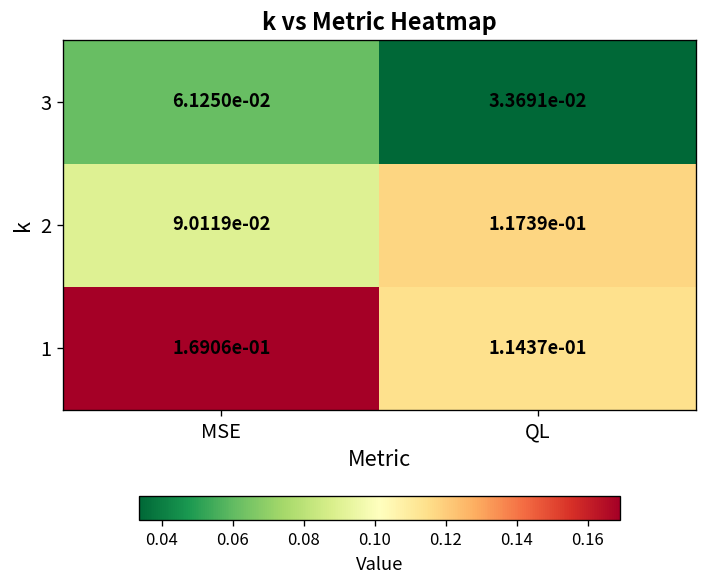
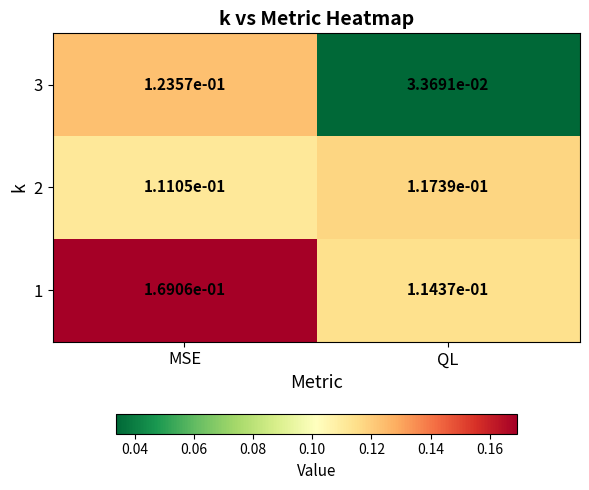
  {
    "3": {
-     "MSE": "6.1250e-02",
+     "MSE": "1.2357e-01",
      "QL": "3.3691e-02"
    },
    "2": {
-     "MSE": "9.0119e-02",
+     "MSE": "1.1105e-01",
      "QL": "1.1739e-01"
    },
    "1": {
      "MSE": "1.6906e-01",
      "QL": "1.1437e-01"
    }
  }
